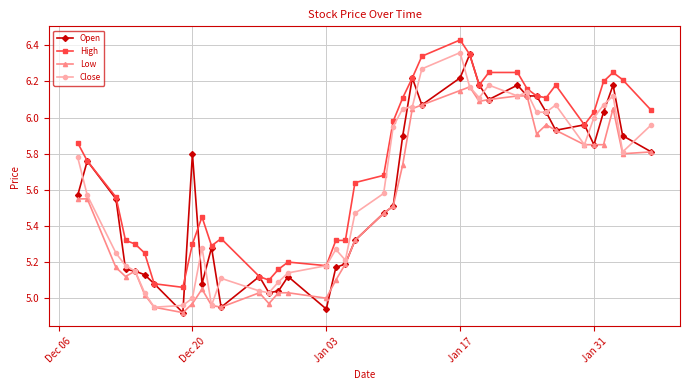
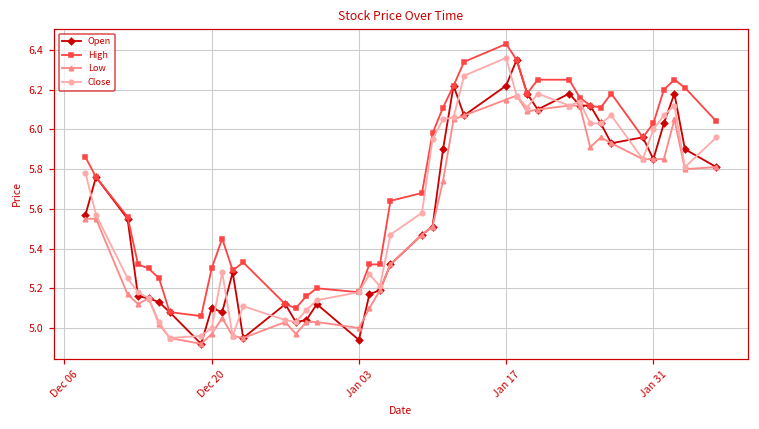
  {
    "Open": {
-     "Dec 20": 5.8,
+     "Dec 20": 5.1,
      "Jan 03": 4.94,
      "Jan 17": 6.22
    },
    "High": {
      "Dec 20": 5.3,
      "Jan 17": 6.43,
      "Jan 31": 6.03
    }
  }
